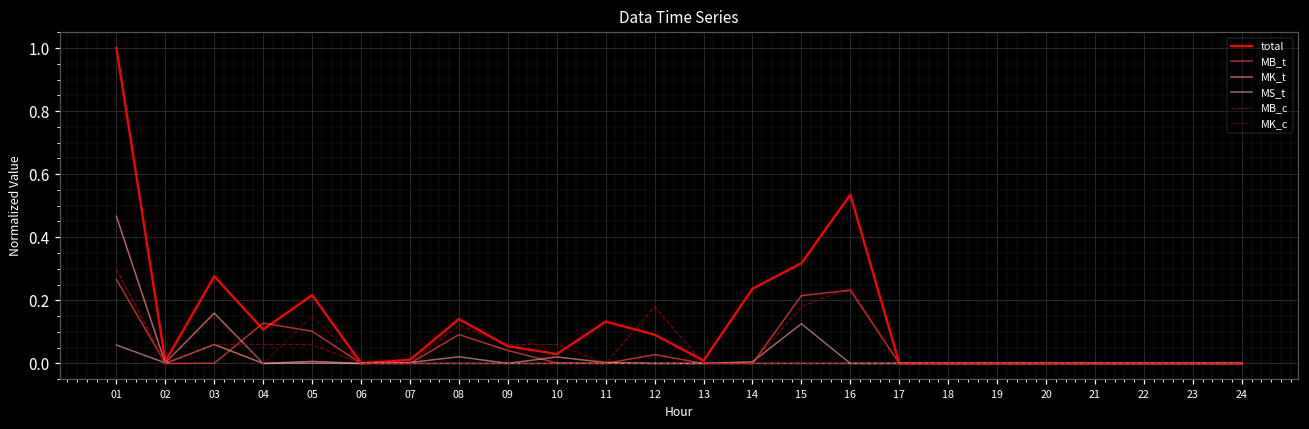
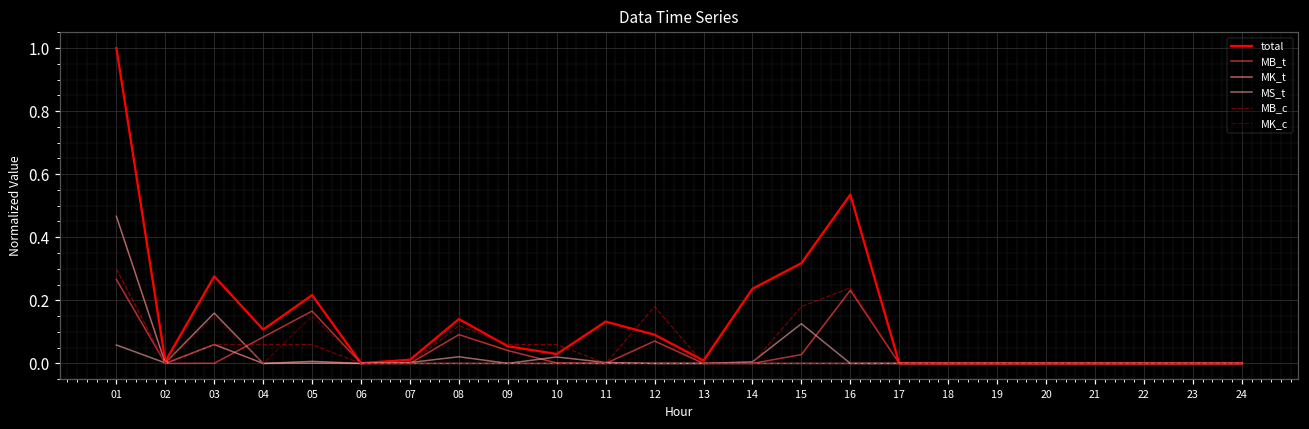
  {
    "MB_t": {
      "01": 0.27,
      "03": 0.00,
-     "04": 0.13,
-     "05": 0.10,
+     "04": 0.08,
+     "05": 0.17,
      "08": 0.09,
      "09": 0.04,
-     "12": 0.03,
-     "15": 0.21
+     "12": 0.07,
+     "15": 0.03
    },
    "MK_c": {
      "03": 0.15,
      "05": 0.15
    }
  }
